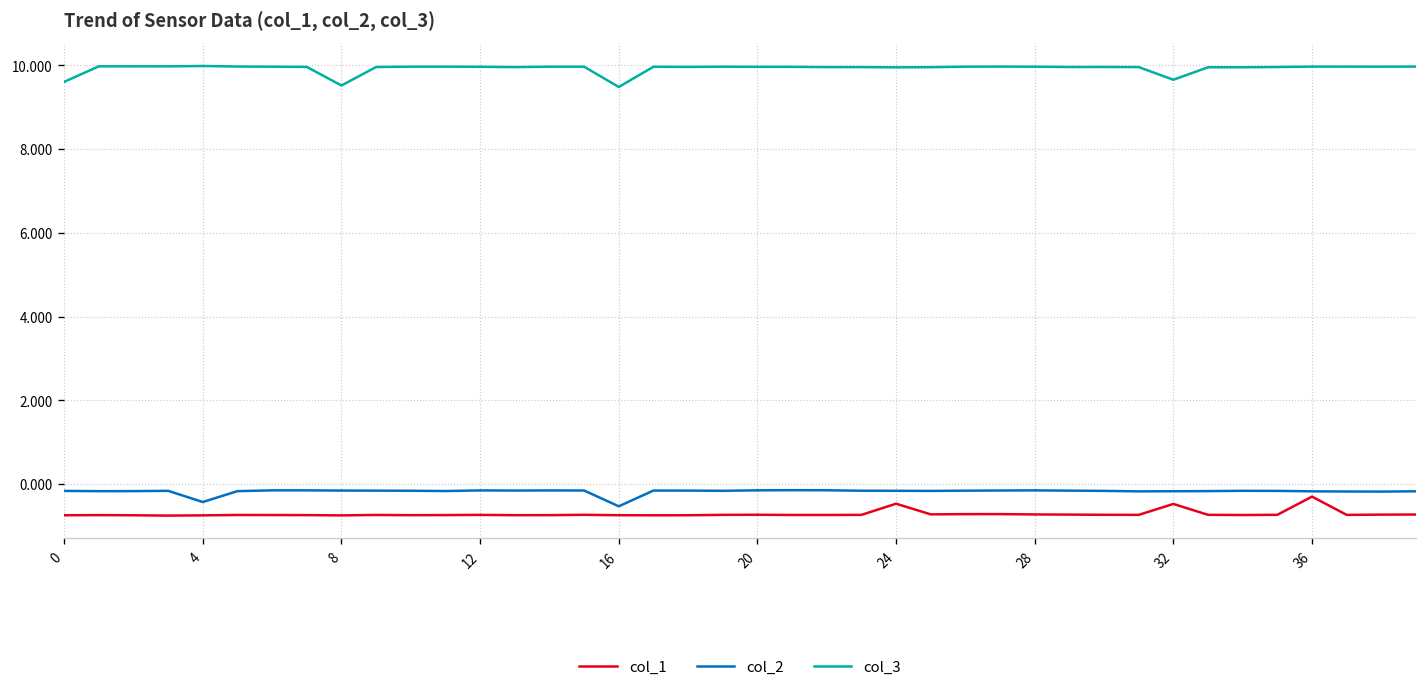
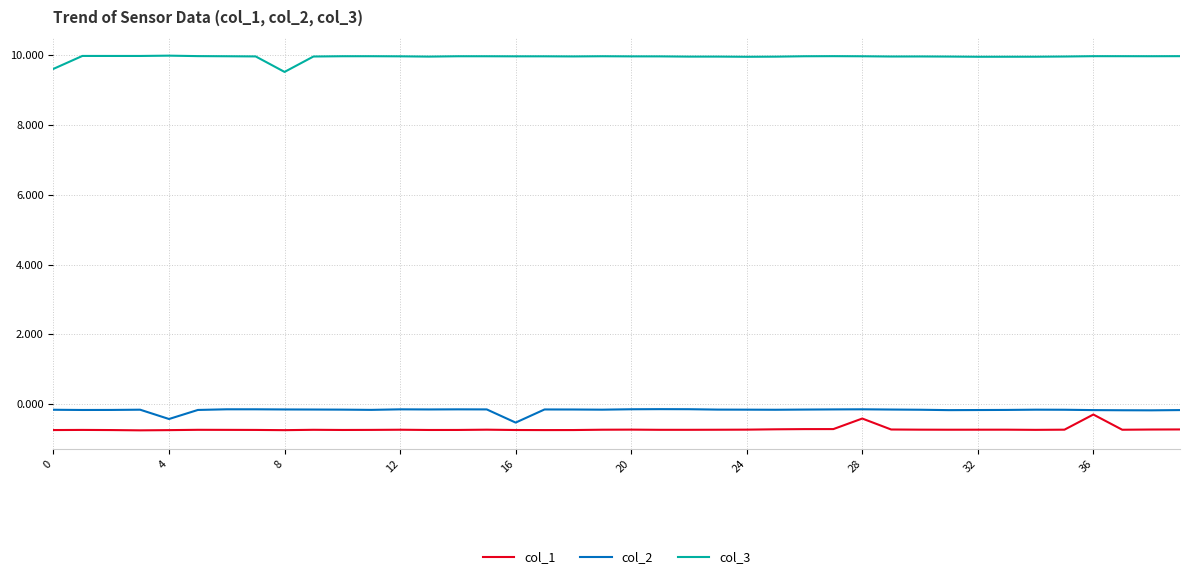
  {
    "col_1": {
      "0": -0.7,
      "4": -0.7,
      "8": -0.7,
      "12": -0.7,
      "16": -0.7,
      "20": -0.7,
-     "24": -0.5,
-     "28": -0.7,
-     "32": -0.5,
+     "24": -0.7,
+     "28": -0.4,
+     "32": -0.7,
      "36": -0.3
    },
    "col_2": {
      "0": -0.2,
      "4": -0.4,
      "8": -0.2,
      "12": -0.1,
      "16": -0.5,
      "20": -0.1,
      "24": -0.2,
      "28": -0.1,
      "32": -0.2,
      "36": -0.2
    },
    "col_3": {
      "0": 9.6,
      "4": 10.0,
      "8": 9.5,
      "12": 10.0,
-     "16": 9.5,
+     "16": 10.0,
      "20": 10.0,
      "24": 10.0,
      "28": 10.0,
-     "32": 9.7,
+     "32": 10.0,
      "36": 10.0
    }
  }
